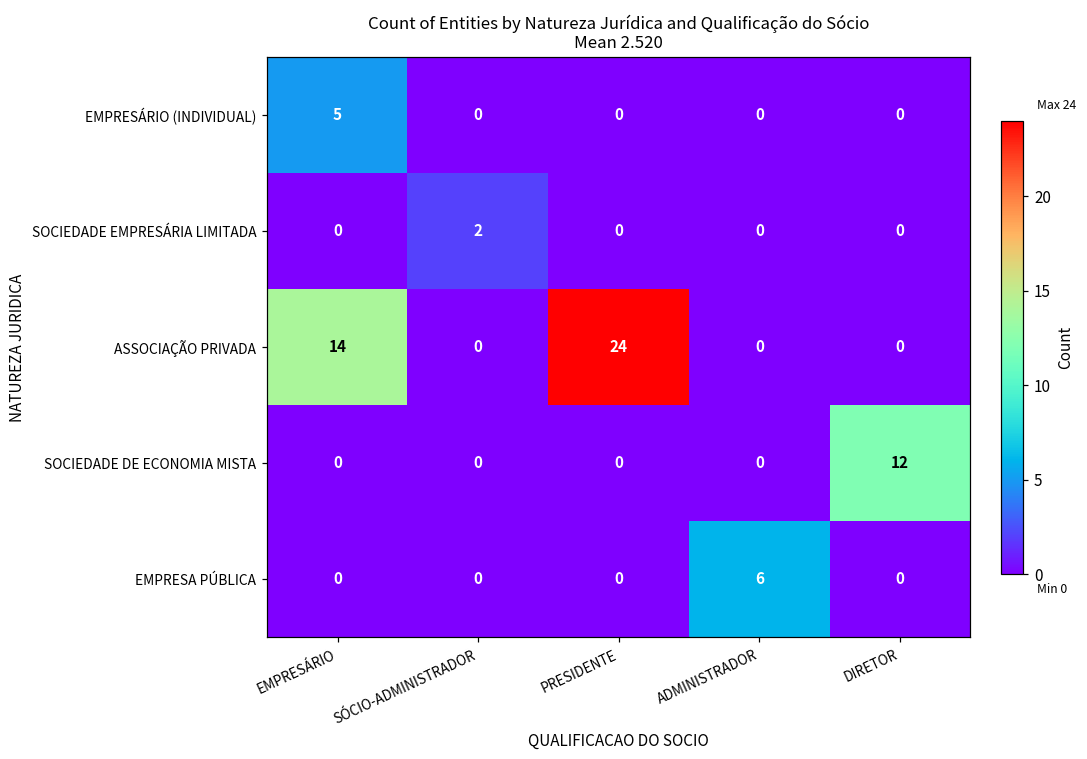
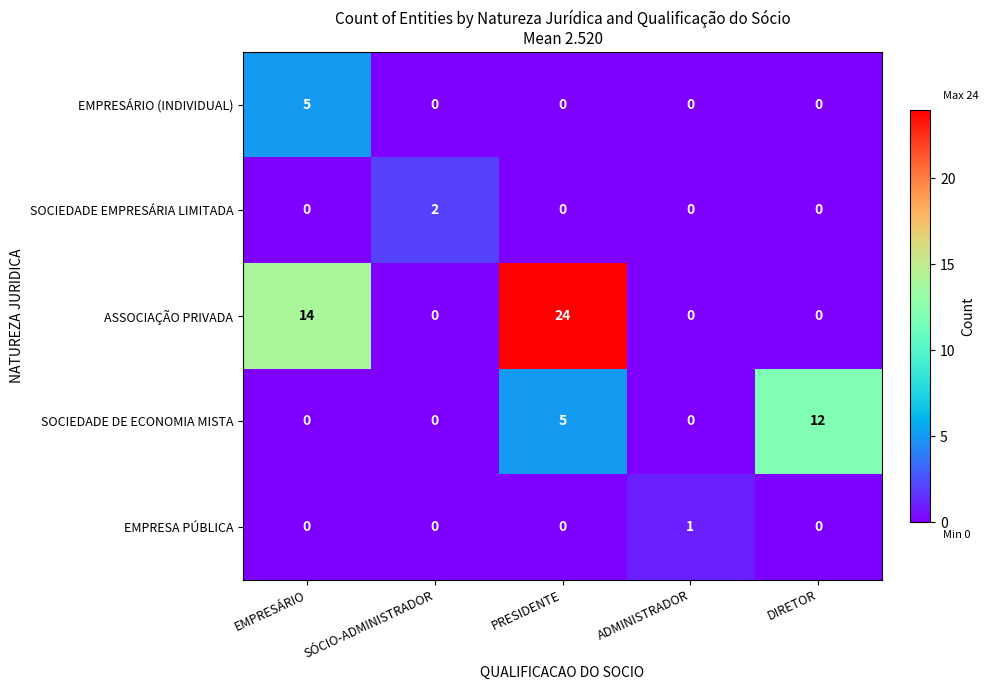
  {
    "EMPRESÁRIO (INDIVIDUAL)": {
      "EMPRESÁRIO": 5,
      "SÓCIO-ADMINISTRADOR": 0,
      "PRESIDENTE": 0,
      "ADMINISTRADOR": 0,
      "DIRETOR": 0
    },
    "SOCIEDADE EMPRESÁRIA LIMITADA": {
      "EMPRESÁRIO": 0,
      "SÓCIO-ADMINISTRADOR": 2,
      "PRESIDENTE": 0,
      "ADMINISTRADOR": 0,
      "DIRETOR": 0
    },
    "ASSOCIAÇÃO PRIVADA": {
      "EMPRESÁRIO": 14,
      "SÓCIO-ADMINISTRADOR": 0,
      "PRESIDENTE": 24,
      "ADMINISTRADOR": 0,
      "DIRETOR": 0
    },
    "SOCIEDADE DE ECONOMIA MISTA": {
      "EMPRESÁRIO": 0,
      "SÓCIO-ADMINISTRADOR": 0,
-     "PRESIDENTE": 0,
+     "PRESIDENTE": 5,
      "ADMINISTRADOR": 0,
      "DIRETOR": 12
    },
    "EMPRESA PÚBLICA": {
      "EMPRESÁRIO": 0,
      "SÓCIO-ADMINISTRADOR": 0,
      "PRESIDENTE": 0,
-     "ADMINISTRADOR": 6,
+     "ADMINISTRADOR": 1,
      "DIRETOR": 0
    }
  }
